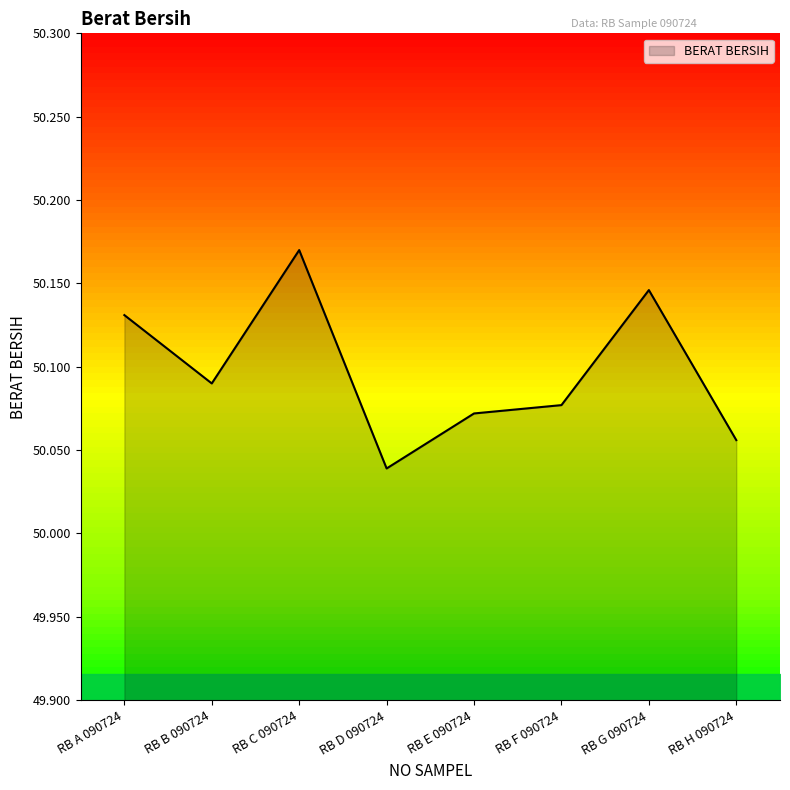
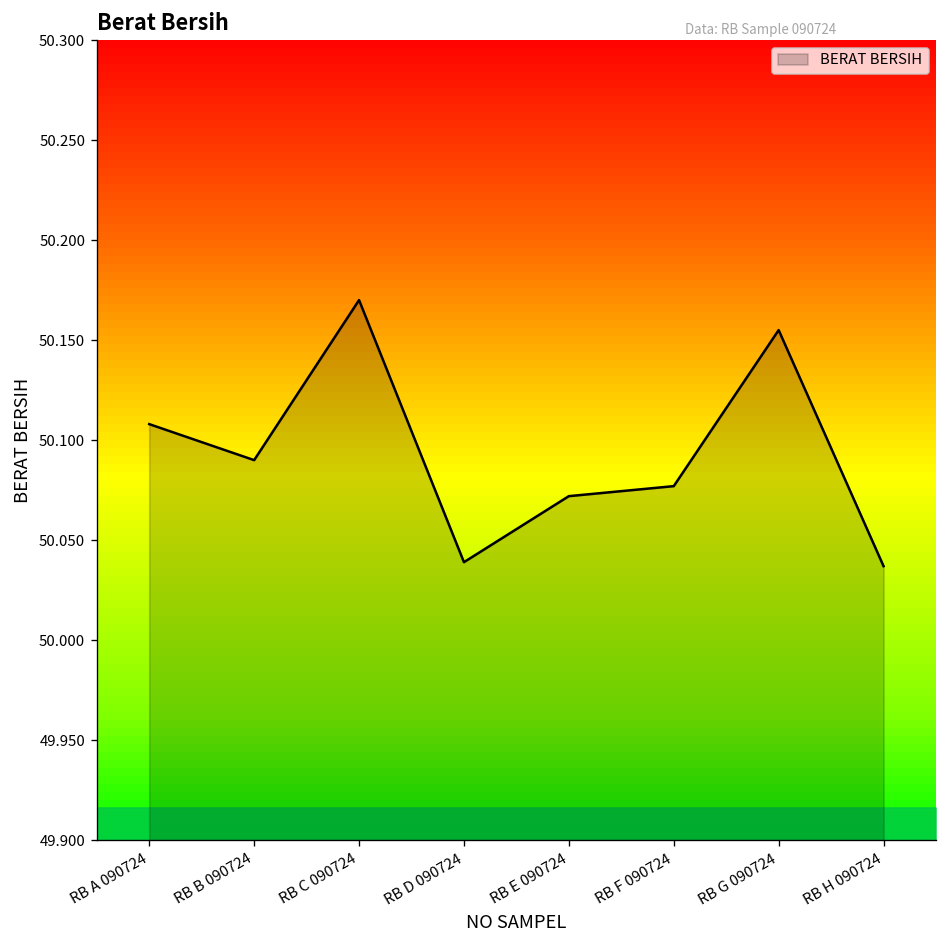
  {
    "BERAT BERSIH": {
-     "RB A 090724": 50.131,
+     "RB A 090724": 50.108,
      "RB B 090724": 50.090,
      "RB C 090724": 50.170,
      "RB D 090724": 50.039,
      "RB E 090724": 50.072,
      "RB F 090724": 50.077,
-     "RB G 090724": 50.146,
-     "RB H 090724": 50.056
+     "RB G 090724": 50.155,
+     "RB H 090724": 50.037
    }
  }
